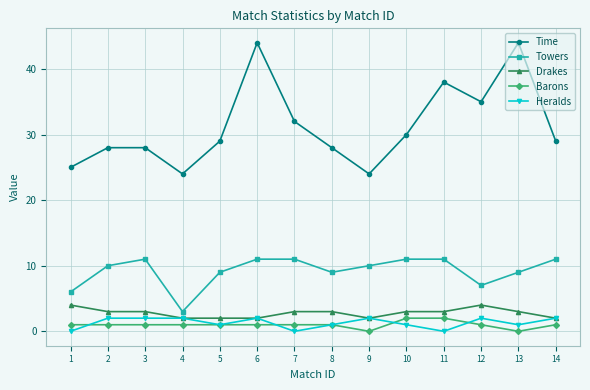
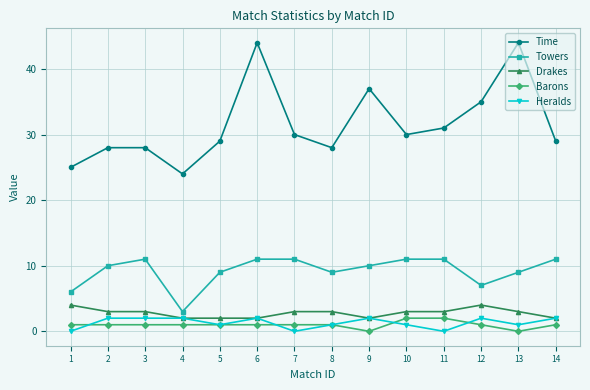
  {
    "Time": {
      "1": 25,
      "2": 28,
      "3": 28,
      "4": 24,
      "5": 29,
      "6": 44,
-     "7": 32,
+     "7": 30,
      "8": 28,
-     "9": 24,
+     "9": 37,
      "10": 30,
-     "11": 38,
+     "11": 31,
      "12": 35,
      "14": 29
    }
  }
